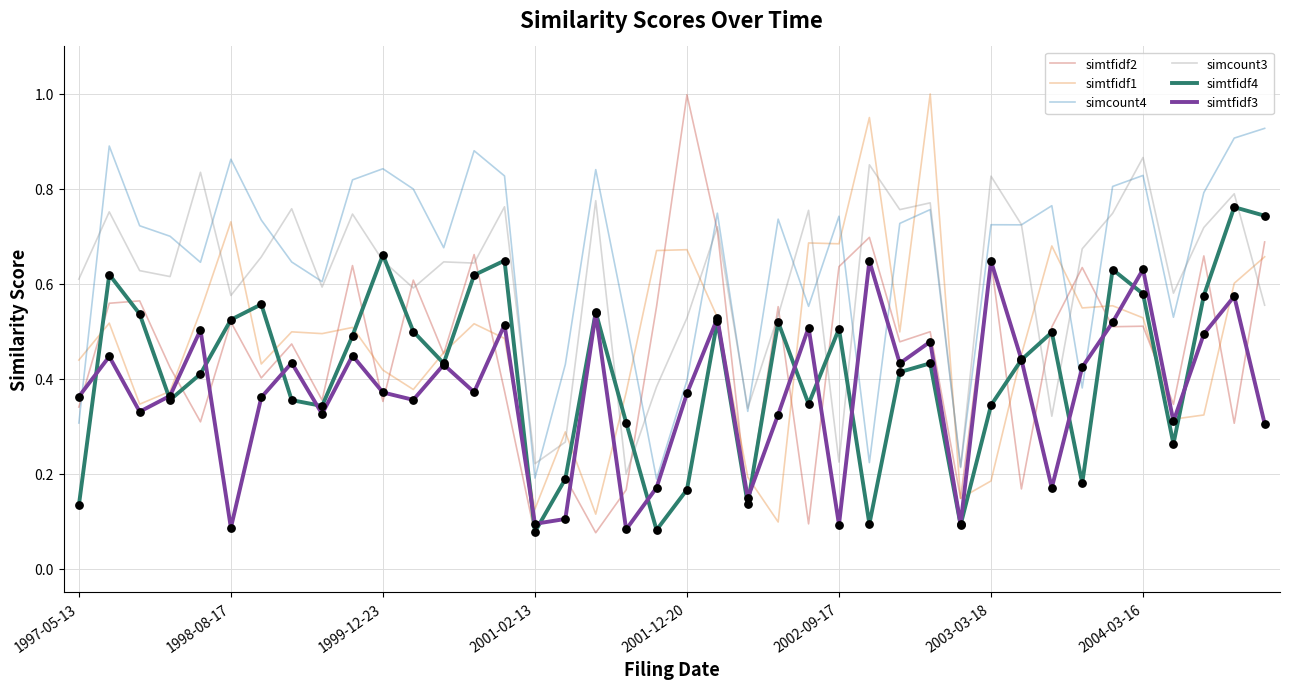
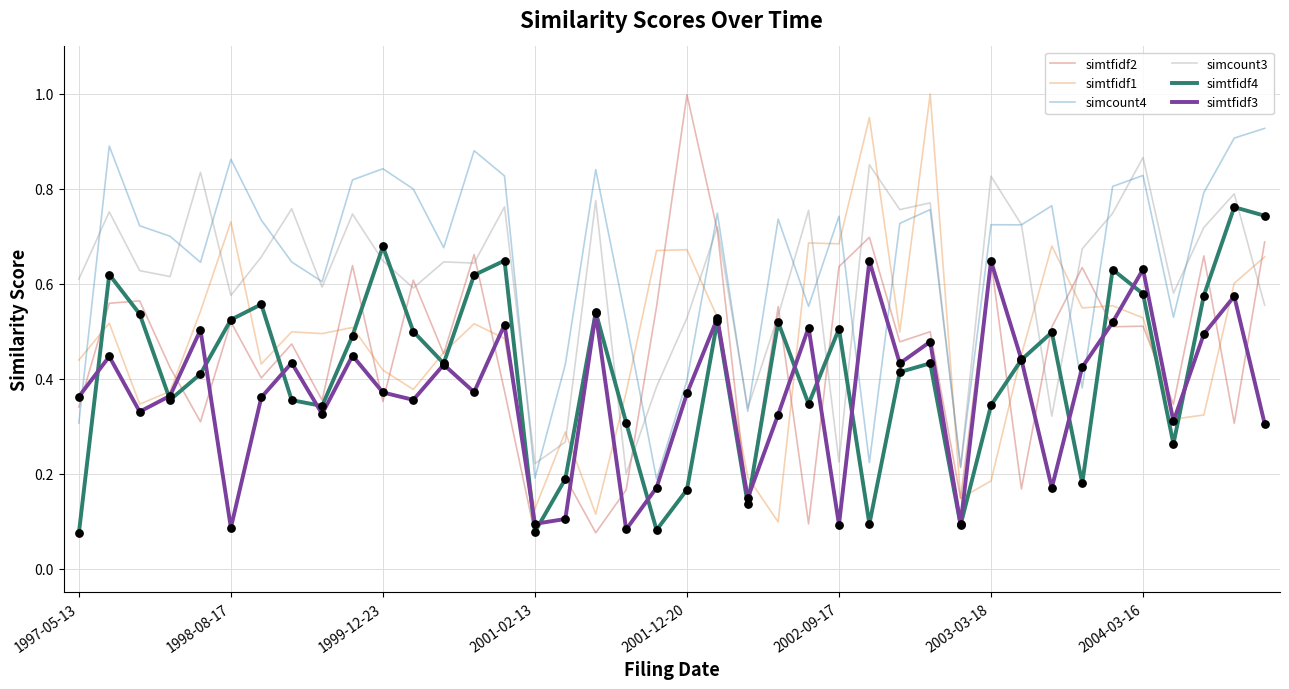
  {
    "simtfidf4": {
-     "1997-05-13": 0.13,
-     "1999-12-23": 0.66,
+     "1997-05-13": 0.07,
+     "1999-12-23": 0.68,
      "2001-12-20": 0.17,
      "2002-09-17": 0.50,
      "2003-03-18": 0.34,
      "2004-03-16": 0.58
    },
    "simtfidf3": {
      "1997-05-13": 0.36,
      "1998-08-17": 0.09,
      "1999-12-23": 0.37,
      "2001-02-13": 0.09,
      "2001-12-20": 0.37,
      "2002-09-17": 0.09,
      "2004-03-16": 0.63
    }
  }
